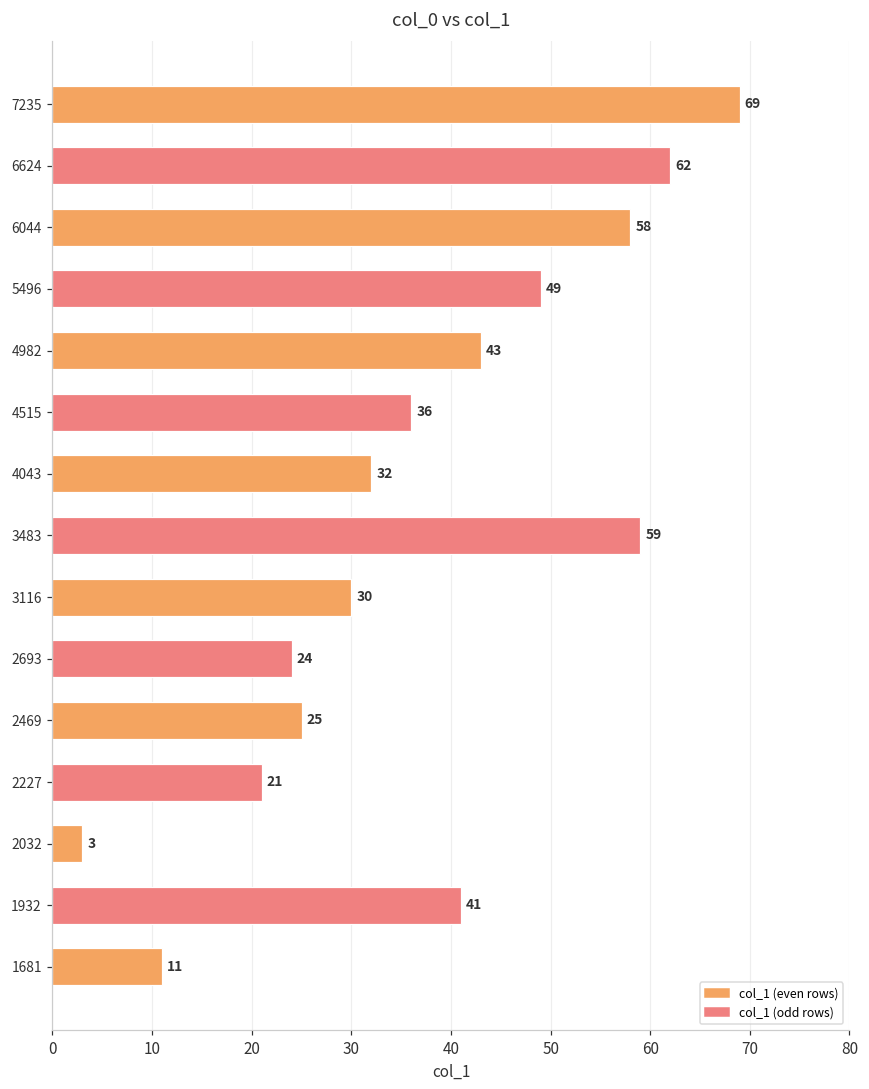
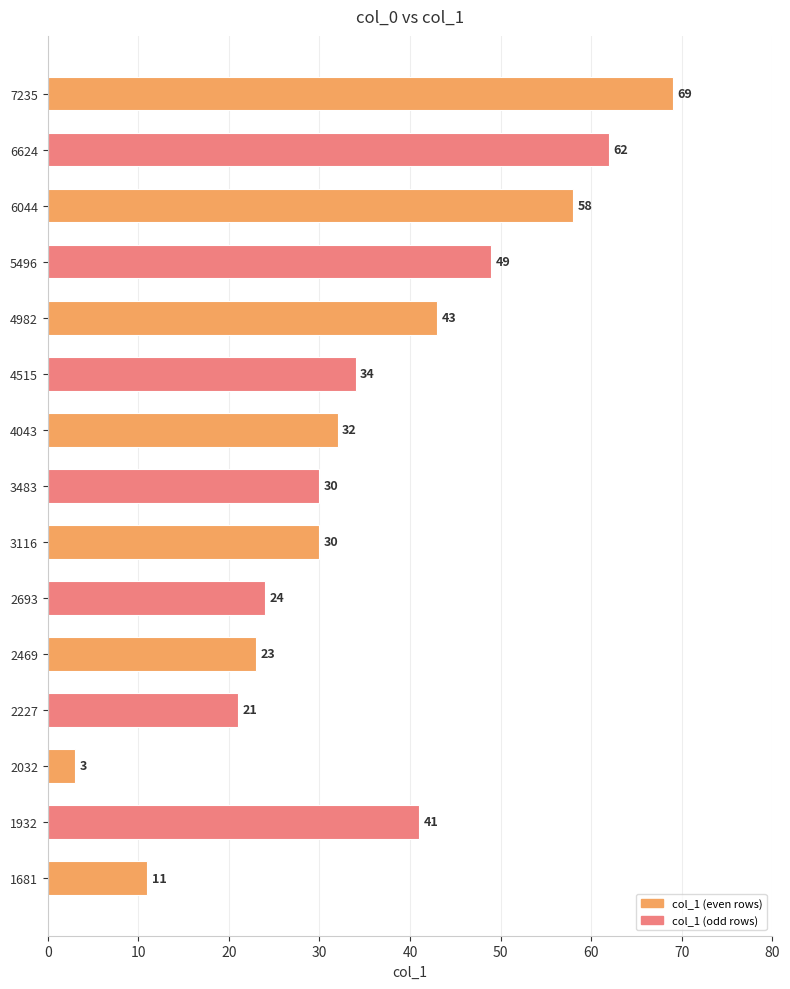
  {
    "7235": 69,
    "6624": 62,
    "6044": 58,
    "5496": 49,
    "4982": 43,
-   "4515": 36,
+   "4515": 34,
    "4043": 32,
-   "3483": 59,
+   "3483": 30,
    "3116": 30,
    "2693": 24,
-   "2469": 25,
+   "2469": 23,
    "2227": 21,
    "2032": 3,
    "1932": 41,
    "1681": 11
  }
